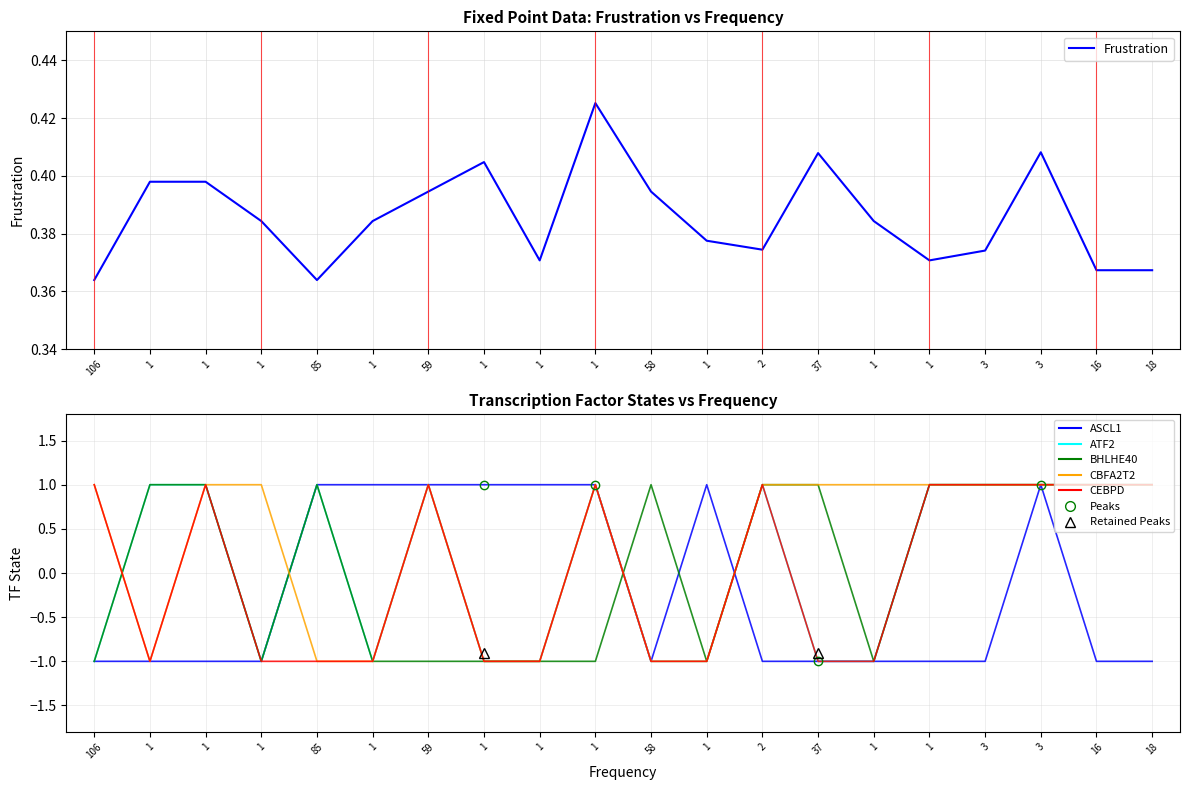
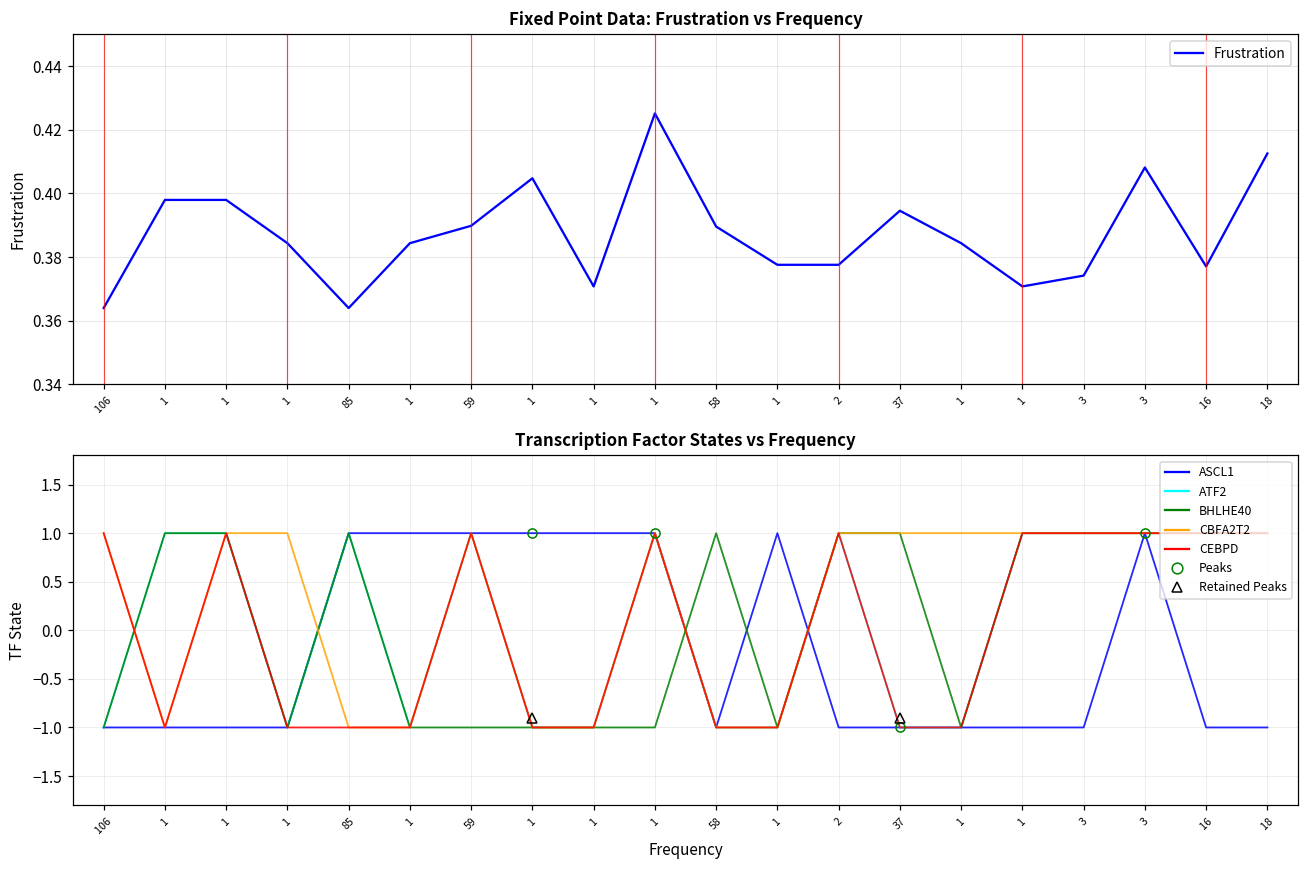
  {
    "Fixed Point Data: Frustration vs Frequency": {
      "106": 0.364,
      "85": 0.364,
-     "59": 0.395,
-     "58": 0.395,
-     "2": 0.374,
-     "37": 0.408,
-     "16": 0.367,
-     "18": 0.367
+     "59": 0.390,
+     "58": 0.390,
+     "2": 0.378,
+     "37": 0.395,
+     "16": 0.377,
+     "18": 0.413
    },
    "Transcription Factor States vs Frequency": {
      "ASCL1": {
        "2": -1.0,
        "16": -1.0,
        "18": -1.0
      }
    }
  }
